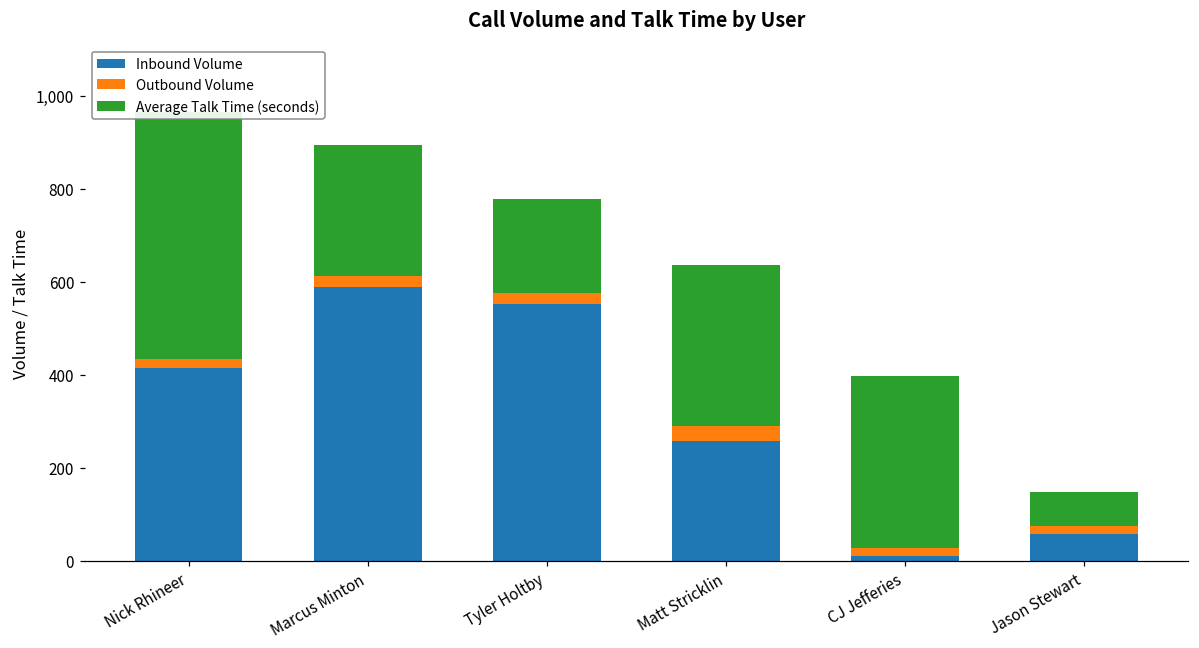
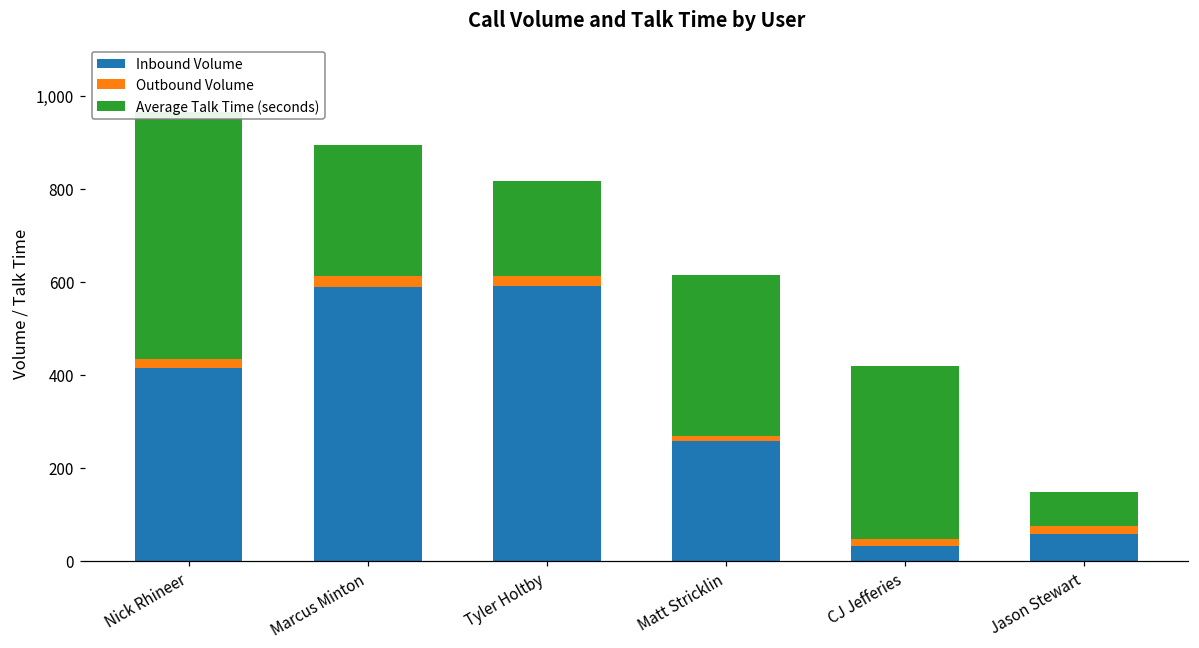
  {
    "Inbound Volume": {
      "Nick Rhineer": 410,
      "Marcus Minton": 590,
-     "Tyler Holtby": 550,
+     "Tyler Holtby": 590,
      "Matt Stricklin": 260,
-     "CJ Jefferies": 10,
+     "CJ Jefferies": 30,
      "Jason Stewart": 60
    },
    "Outbound Volume": {
      "Nick Rhineer": 20,
      "Marcus Minton": 30,
      "Tyler Holtby": 20,
-     "Matt Stricklin": 30,
+     "Matt Stricklin": 10,
      "CJ Jefferies": 20,
      "Jason Stewart": 20
    },
    "Average Talk Time (seconds)": {
      "Marcus Minton": 280,
      "Tyler Holtby": 200,
      "Matt Stricklin": 350,
      "CJ Jefferies": 370,
      "Jason Stewart": 70
    }
  }
